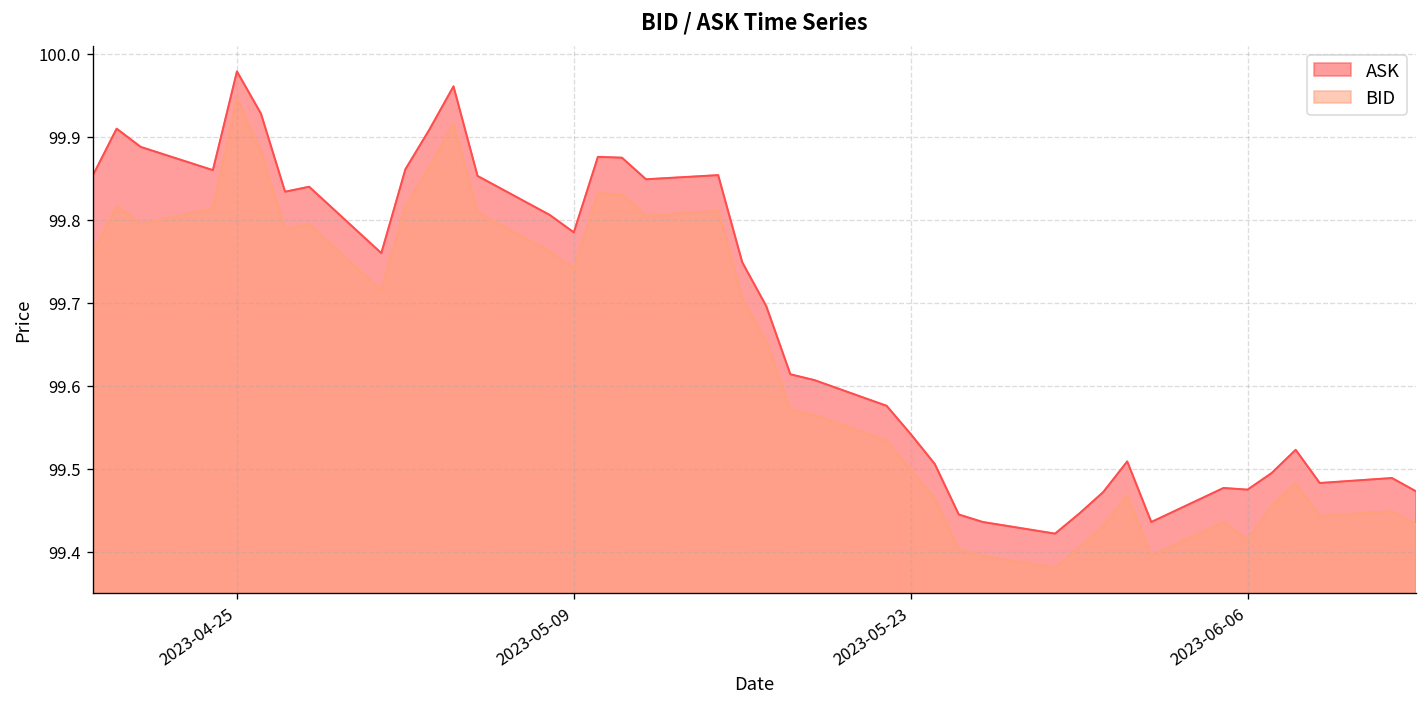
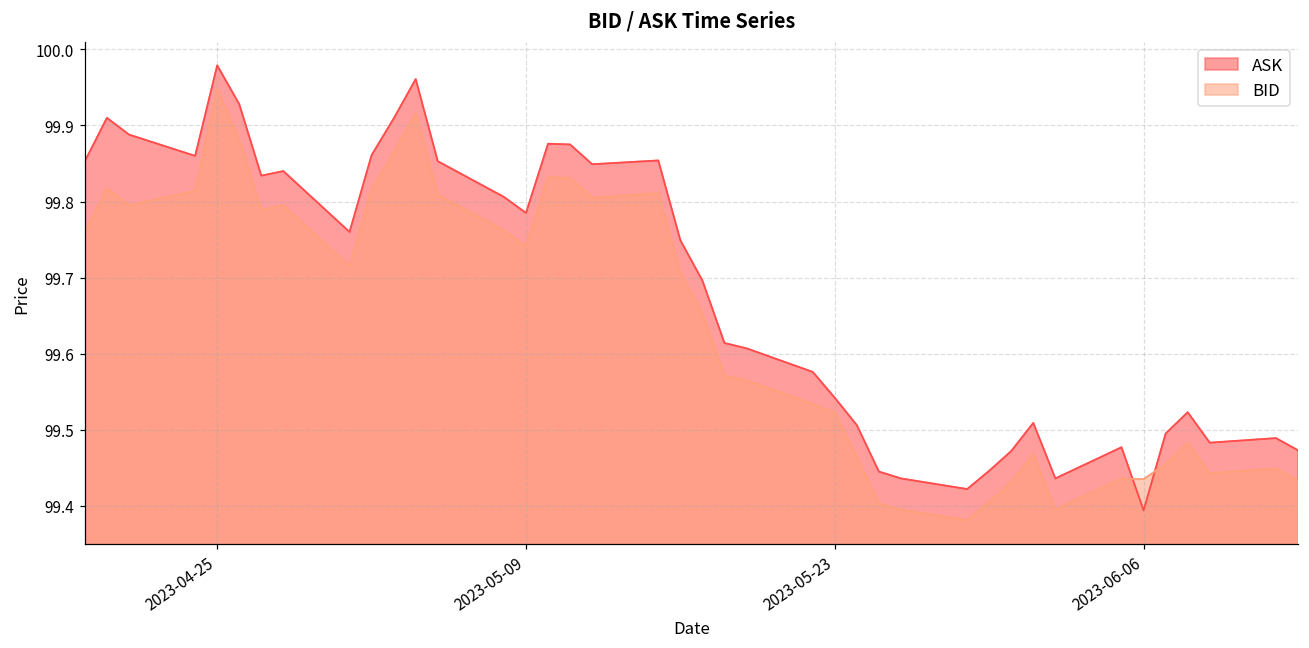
  {
    "ASK": {
      "2023-04-25": 99.98,
      "2023-05-09": 99.79,
      "2023-05-23": 99.54,
-     "2023-06-06": 99.48
+     "2023-06-06": 99.39
    },
    "BID": {
      "2023-04-25": 99.95,
      "2023-05-09": 99.74,
-     "2023-05-23": 99.50,
-     "2023-06-06": 99.41
+     "2023-05-23": 99.52,
+     "2023-06-06": 99.44
    }
  }
